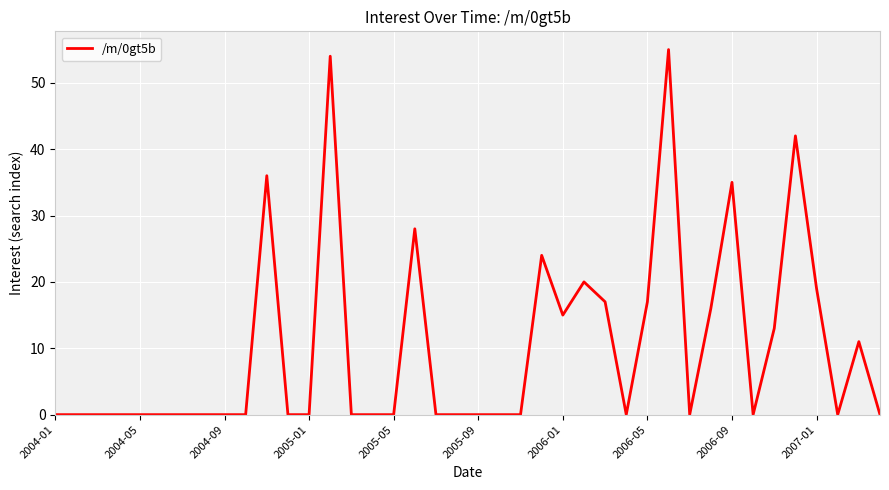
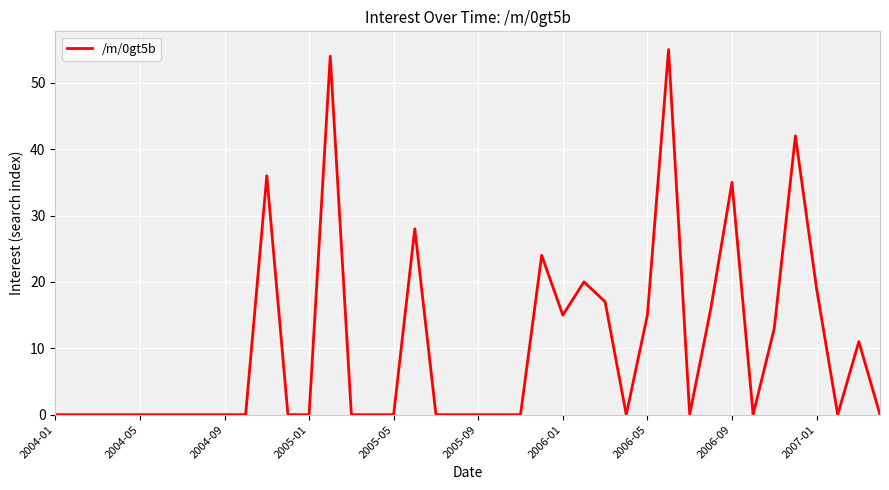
  {
    "2004-01": 0,
    "2004-05": 0,
    "2004-09": 0,
    "2005-01": 0,
    "2005-05": 0,
    "2005-09": 0,
    "2006-01": 15,
-   "2006-05": 17,
+   "2006-05": 15,
    "2006-09": 35,
    "2007-01": 19
  }
